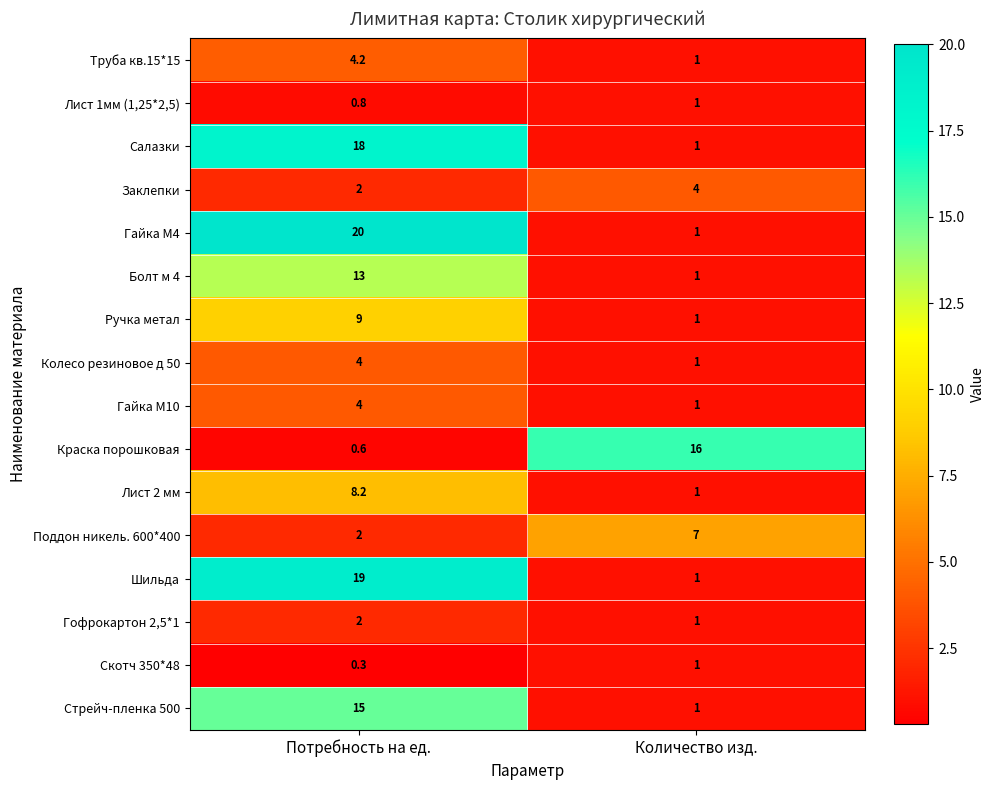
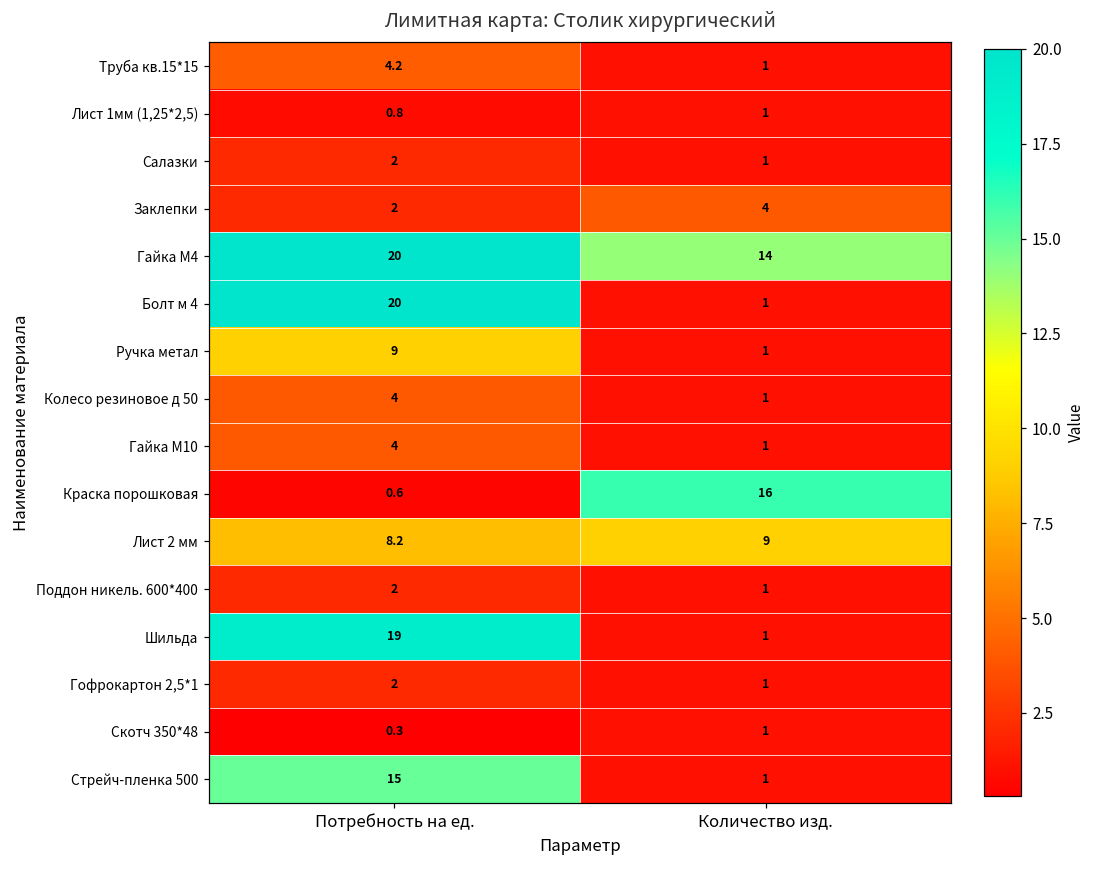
  {
    "Труба кв.15*15": {
      "Потребность на ед.": 4.2,
      "Количество изд.": 1
    },
    "Лист 1мм (1,25*2,5)": {
      "Потребность на ед.": 0.8,
      "Количество изд.": 1
    },
    "Салазки": {
-     "Потребность на ед.": 18,
+     "Потребность на ед.": 2,
      "Количество изд.": 1
    },
    "Заклепки": {
      "Потребность на ед.": 2,
      "Количество изд.": 4
    },
    "Гайка М4": {
      "Потребность на ед.": 20,
-     "Количество изд.": 1
+     "Количество изд.": 14
    },
    "Болт м 4": {
-     "Потребность на ед.": 13,
+     "Потребность на ед.": 20,
      "Количество изд.": 1
    },
    "Ручка метал": {
      "Потребность на ед.": 9,
      "Количество изд.": 1
    },
    "Колесо резиновое д 50": {
      "Потребность на ед.": 4,
      "Количество изд.": 1
    },
    "Гайка М10": {
      "Потребность на ед.": 4,
      "Количество изд.": 1
    },
    "Краска порошковая": {
      "Потребность на ед.": 0.6,
      "Количество изд.": 16
    },
    "Лист 2 мм": {
      "Потребность на ед.": 8.2,
-     "Количество изд.": 1
+     "Количество изд.": 9
    },
    "Поддон никель. 600*400": {
      "Потребность на ед.": 2,
-     "Количество изд.": 7
+     "Количество изд.": 1
    },
    "Шильда": {
      "Потребность на ед.": 19,
      "Количество изд.": 1
    },
    "Гофрокартон 2,5*1": {
      "Потребность на ед.": 2,
      "Количество изд.": 1
    },
    "Скотч 350*48": {
      "Потребность на ед.": 0.3,
      "Количество изд.": 1
    },
    "Стрейч-пленка 500": {
      "Потребность на ед.": 15,
      "Количество изд.": 1
    }
  }
